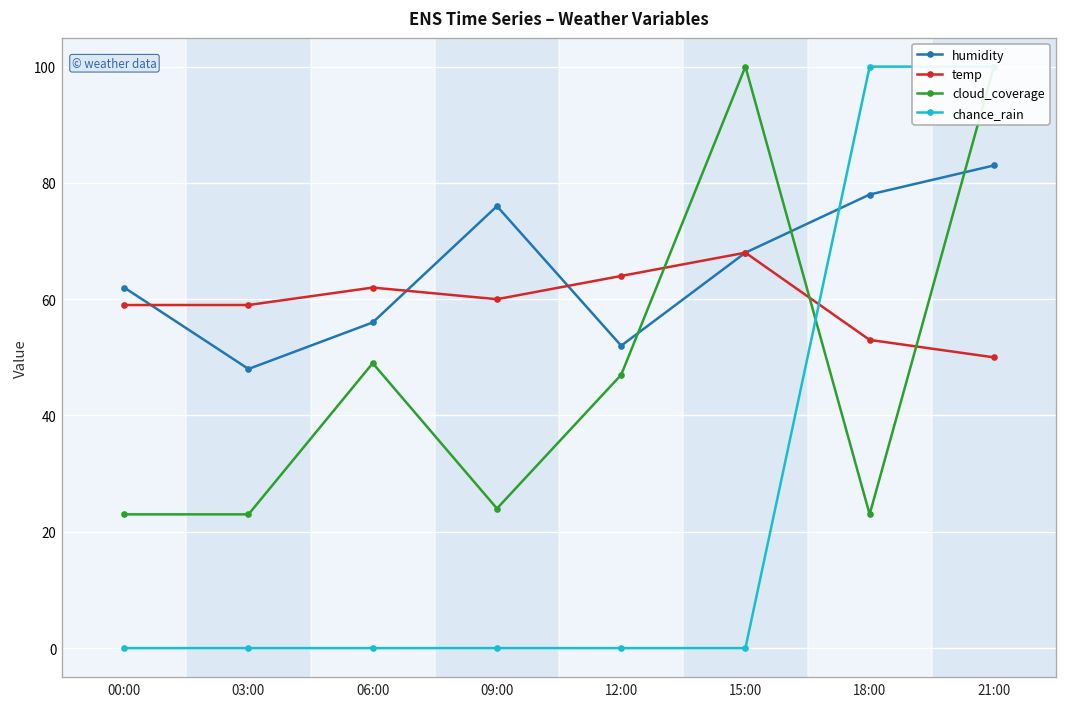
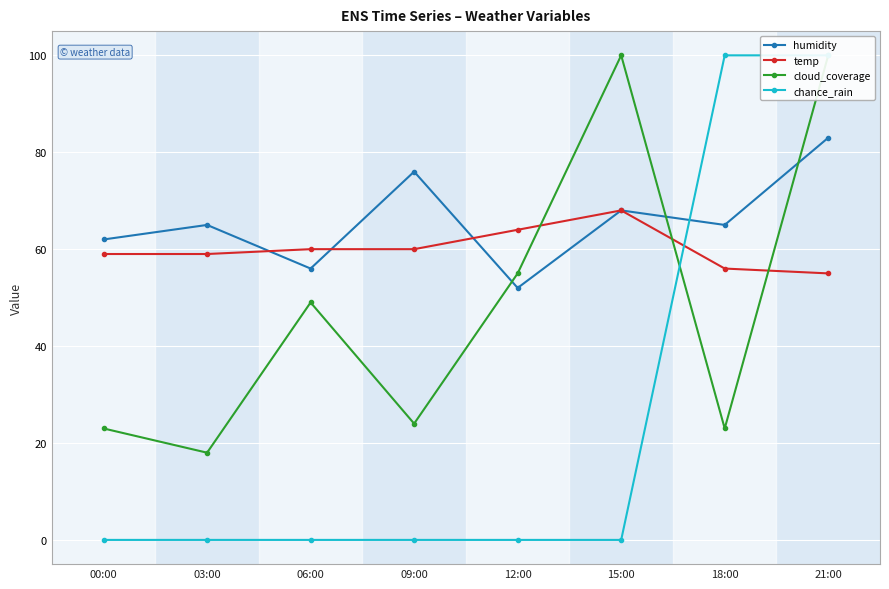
  {
    "humidity": {
      "00:00": 62,
-     "03:00": 48,
+     "03:00": 65,
      "06:00": 56,
      "09:00": 76,
      "12:00": 52,
-     "18:00": 78,
+     "18:00": 65,
      "21:00": 83
    },
    "temp": {
      "00:00": 59,
      "03:00": 59,
-     "06:00": 62,
+     "06:00": 60,
      "09:00": 60,
      "12:00": 64,
-     "18:00": 53,
-     "21:00": 50
+     "18:00": 56,
+     "21:00": 55
    },
    "cloud_coverage": {
      "00:00": 23,
-     "03:00": 23,
+     "03:00": 18,
      "06:00": 49,
      "09:00": 24,
-     "12:00": 47,
+     "12:00": 55,
      "15:00": 100,
      "18:00": 23
    },
    "chance_rain": {
      "00:00": 0,
      "03:00": 0,
      "06:00": 0,
      "09:00": 0,
      "12:00": 0,
      "15:00": 0,
      "18:00": 100
    }
  }
